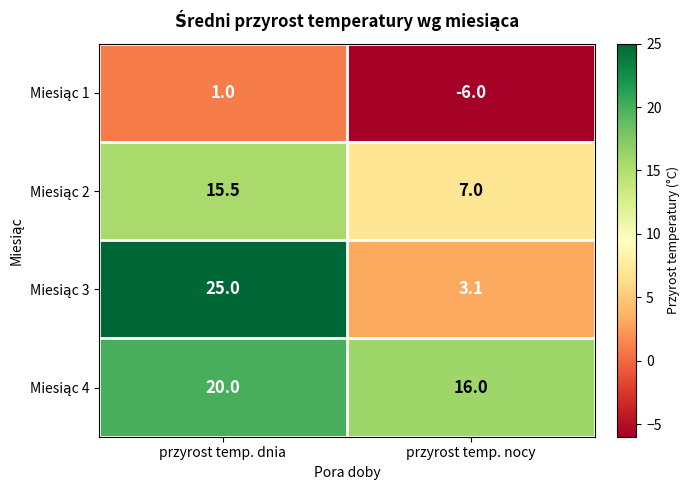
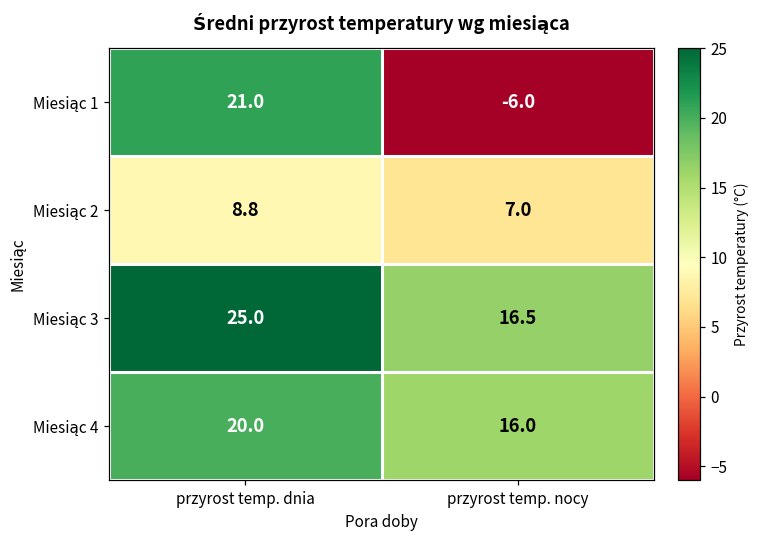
  {
    "Miesiąc 1": {
-     "przyrost temp. dnia": 1.0,
+     "przyrost temp. dnia": 21.0,
      "przyrost temp. nocy": -6.0
    },
    "Miesiąc 2": {
-     "przyrost temp. dnia": 15.5,
+     "przyrost temp. dnia": 8.8,
      "przyrost temp. nocy": 7.0
    },
    "Miesiąc 3": {
      "przyrost temp. dnia": 25.0,
-     "przyrost temp. nocy": 3.1
+     "przyrost temp. nocy": 16.5
    },
    "Miesiąc 4": {
      "przyrost temp. dnia": 20.0,
      "przyrost temp. nocy": 16.0
    }
  }
